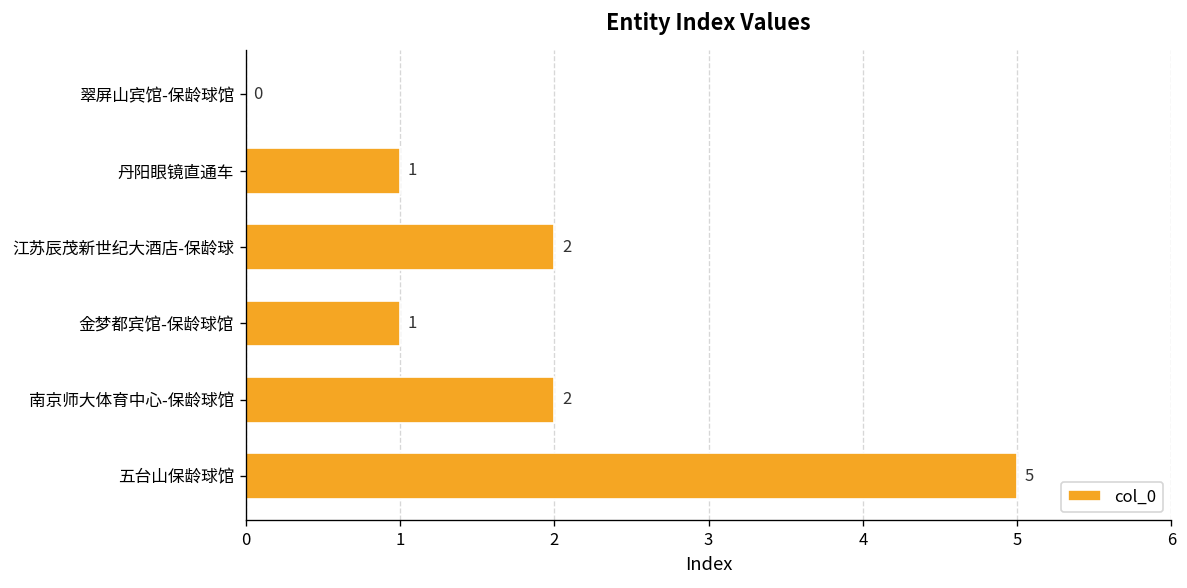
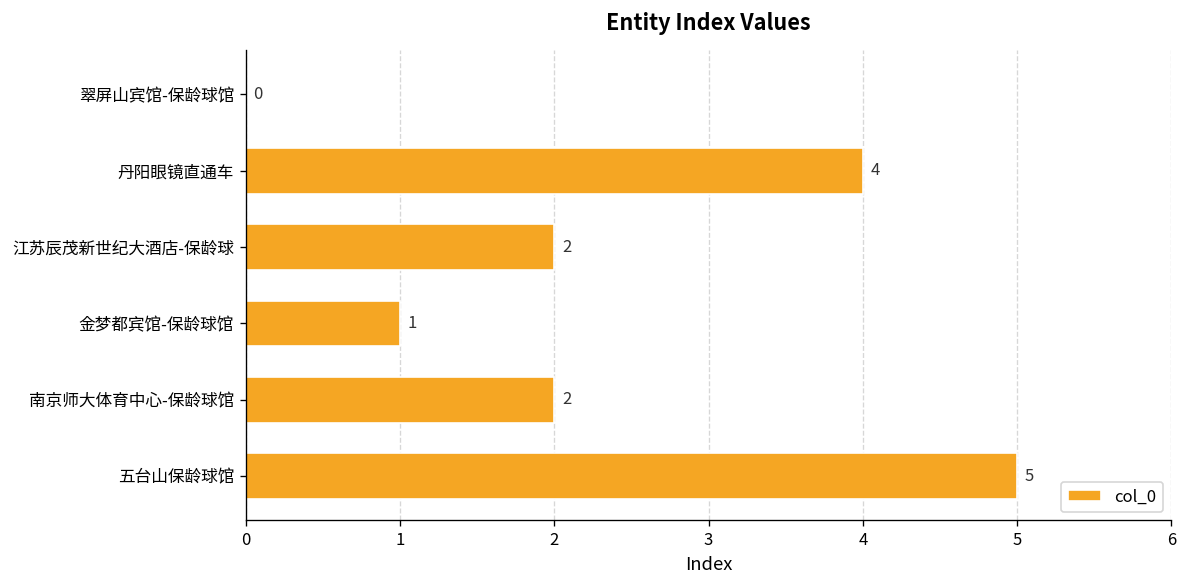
  {
    "翠屏山宾馆-保龄球馆": 0,
-   "丹阳眼镜直通车": 1,
+   "丹阳眼镜直通车": 4,
    "江苏辰茂新世纪大酒店-保龄球": 2,
    "金梦都宾馆-保龄球馆": 1,
    "南京师大体育中心-保龄球馆": 2,
    "五台山保龄球馆": 5
  }
